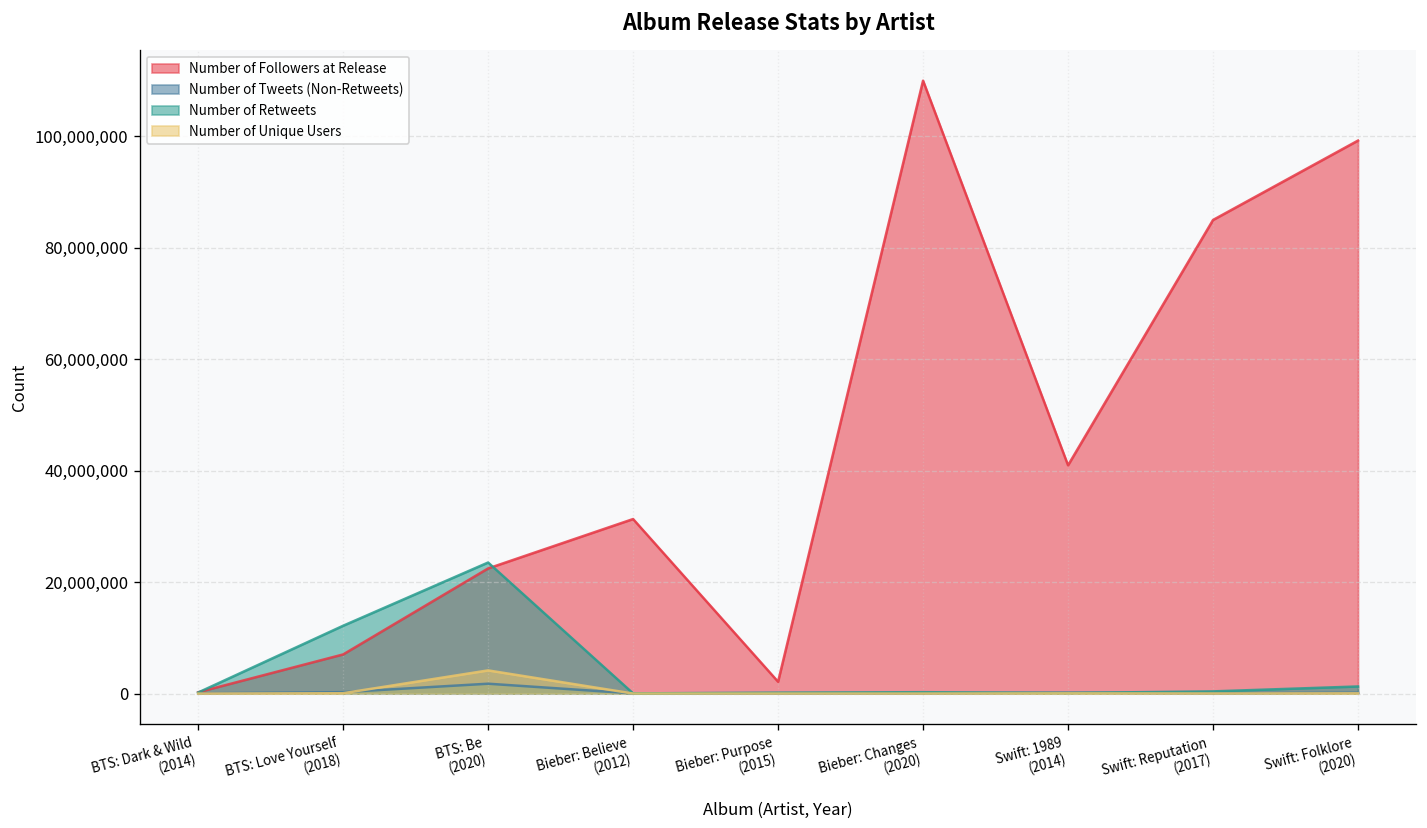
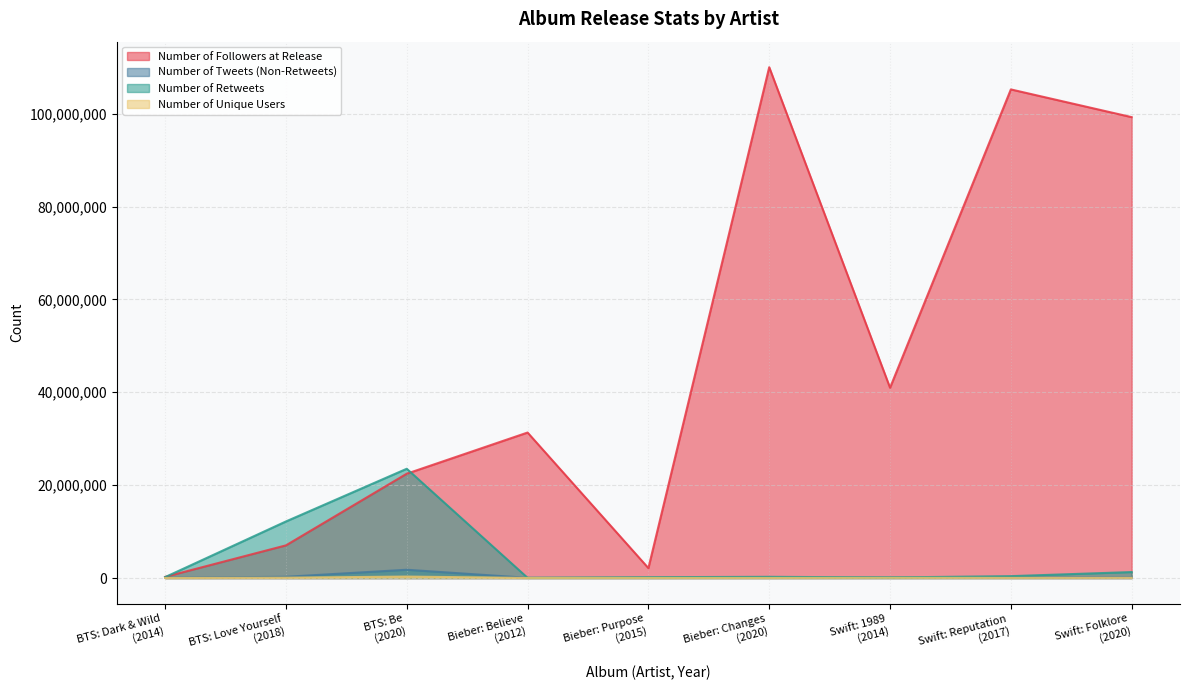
  {
    "Number of Followers at Release": {
      "BTS: Love Yourself (2018)": "7,000,000",
      "BTS: Be (2020)": "22,000,000",
      "Bieber: Believe (2012)": "31,000,000",
      "Bieber: Purpose (2015)": "2,000,000",
      "Bieber: Changes (2020)": "110,000,000",
      "Swift: 1989 (2014)": "41,000,000",
-     "Swift: Reputation (2017)": "85,000,000",
+     "Swift: Reputation (2017)": "105,000,000",
      "Swift: Folklore (2020)": "99,000,000"
    },
    "Number of Unique Users": {
-     "BTS: Be (2020)": "4,000,000"
+     "BTS: Be (2020)": "0"
    }
  }
